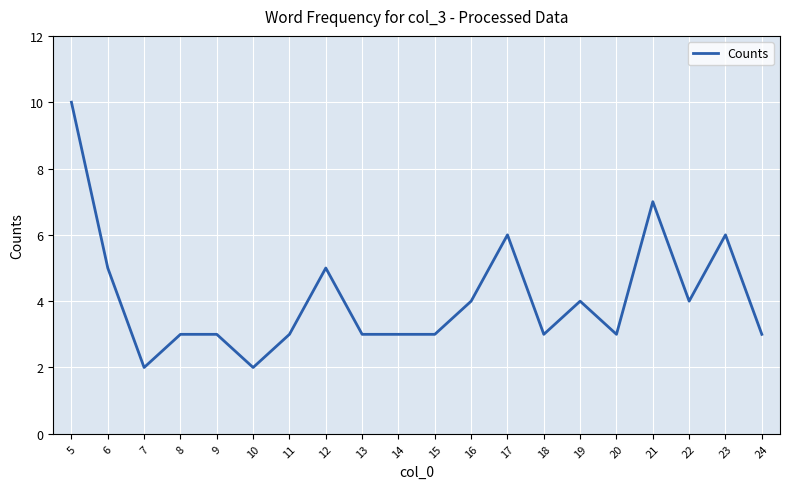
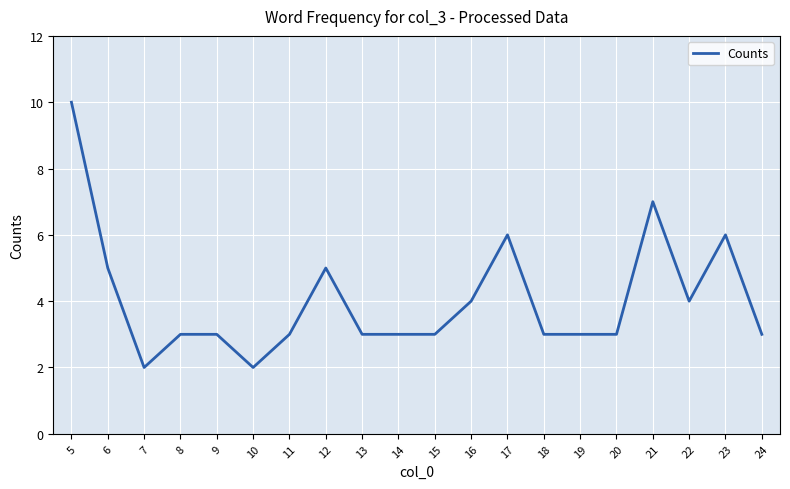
  {
    "5": 10,
    "6": 5,
    "7": 2,
    "8": 3,
    "9": 3,
    "10": 2,
    "11": 3,
    "12": 5,
    "13": 3,
    "14": 3,
    "15": 3,
    "16": 4,
    "17": 6,
    "18": 3,
-   "19": 4,
+   "19": 3,
    "20": 3,
    "21": 7,
    "22": 4,
    "23": 6,
    "24": 3
  }
